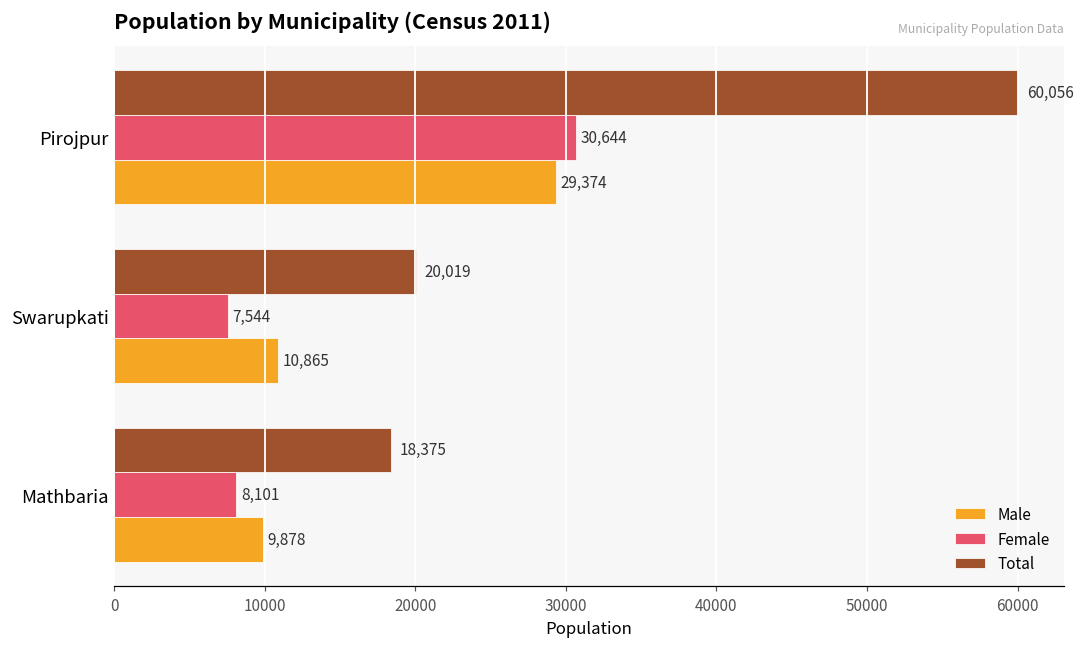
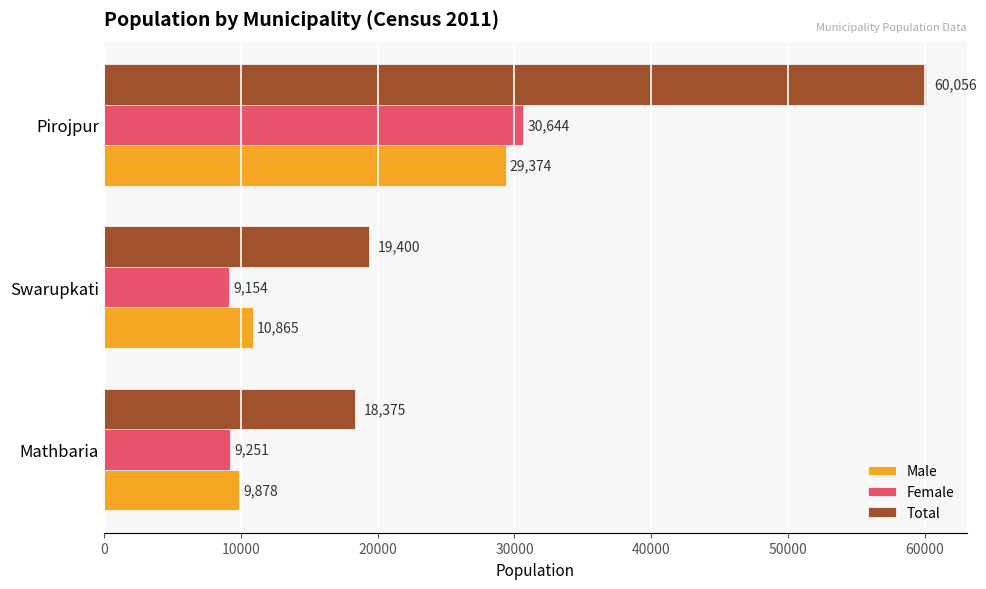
  {
    "Male": {
      "Pirojpur": "29,374",
      "Swarupkati": "10,865",
      "Mathbaria": "9,878"
    },
    "Female": {
      "Pirojpur": "30,644",
-     "Swarupkati": "7,544",
-     "Mathbaria": "8,101"
+     "Swarupkati": "9,154",
+     "Mathbaria": "9,251"
    },
    "Total": {
      "Pirojpur": "60,056",
-     "Swarupkati": "20,019",
+     "Swarupkati": "19,400",
      "Mathbaria": "18,375"
    }
  }
